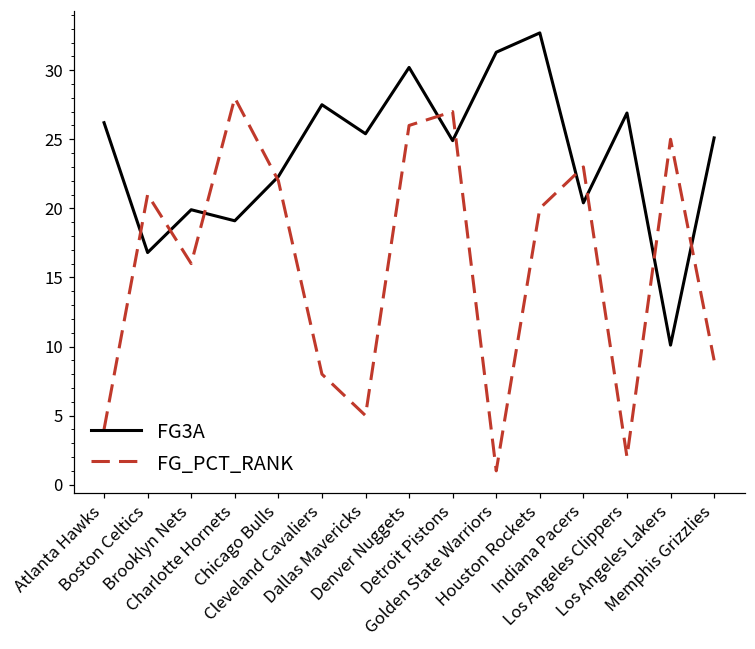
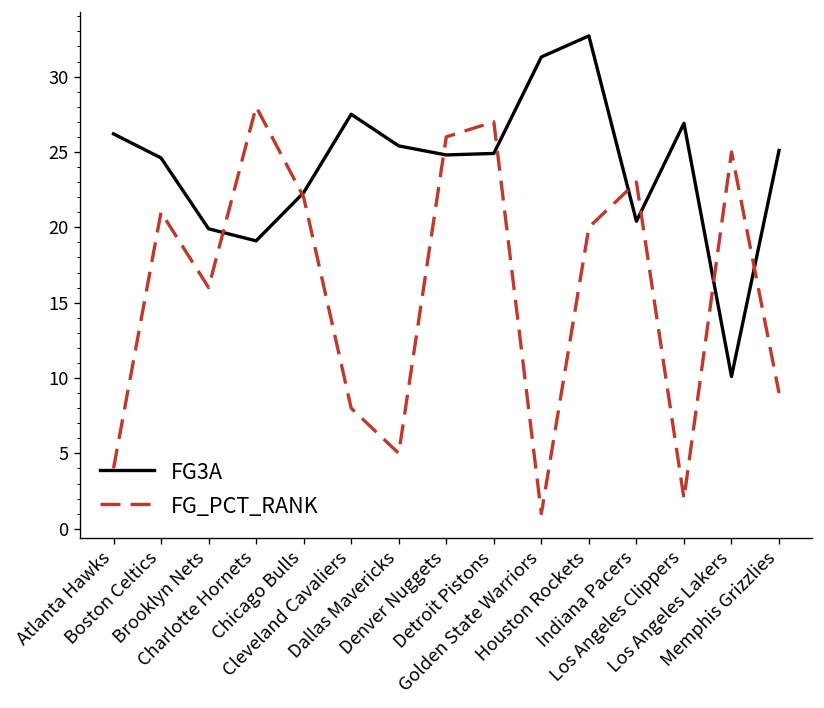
  {
    "FG3A": {
      "Atlanta Hawks": 26.2,
-     "Boston Celtics": 16.8,
+     "Boston Celtics": 24.6,
      "Brooklyn Nets": 19.9,
      "Charlotte Hornets": 19.1,
      "Chicago Bulls": 22.3,
      "Cleveland Cavaliers": 27.5,
      "Dallas Mavericks": 25.4,
-     "Denver Nuggets": 30.2,
+     "Denver Nuggets": 24.8,
      "Detroit Pistons": 24.9,
      "Golden State Warriors": 31.3,
      "Houston Rockets": 32.7,
      "Indiana Pacers": 20.4,
      "Los Angeles Clippers": 26.9,
      "Los Angeles Lakers": 10.1,
      "Memphis Grizzlies": 25.1
    },
    "FG_PCT_RANK": {
      "Atlanta Hawks": 4.0,
      "Boston Celtics": 21.0,
      "Brooklyn Nets": 16.0,
      "Charlotte Hornets": 28.0,
      "Chicago Bulls": 22.0,
      "Cleveland Cavaliers": 8.0,
      "Dallas Mavericks": 5.0,
      "Denver Nuggets": 26.0,
      "Detroit Pistons": 27.0,
      "Golden State Warriors": 1.0,
      "Houston Rockets": 20.0,
      "Indiana Pacers": 23.0,
      "Los Angeles Clippers": 2.0,
      "Los Angeles Lakers": 25.0,
      "Memphis Grizzlies": 9.0
    }
  }
